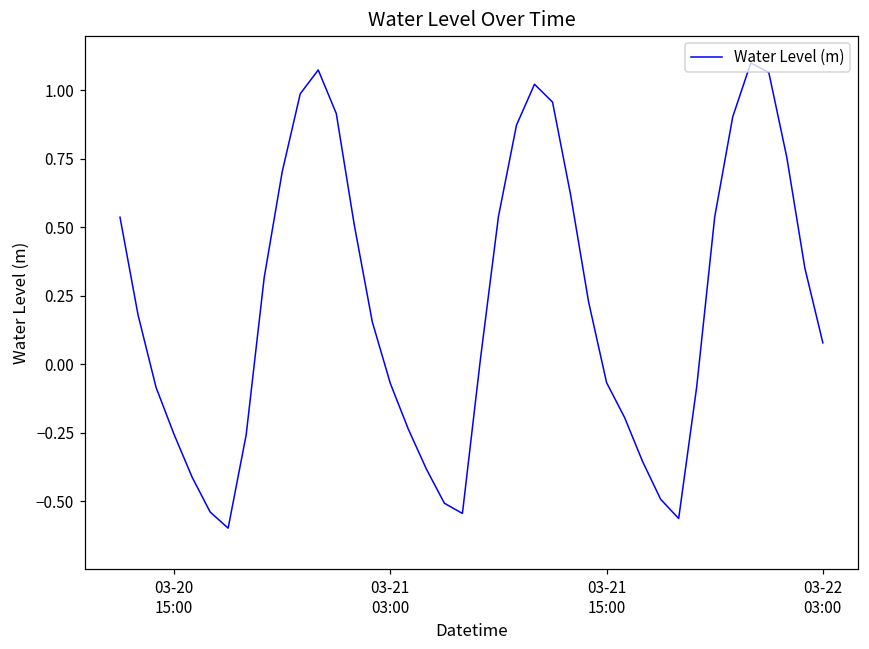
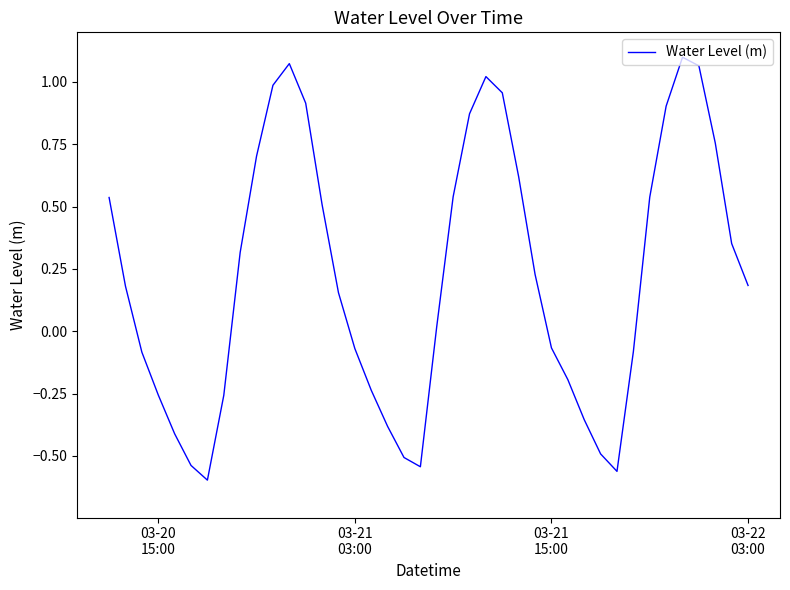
  {
    "03-20 15:00": -0.26,
    "03-21 03:00": -0.07,
    "03-21 15:00": -0.07,
-   "03-22 03:00": 0.08
+   "03-22 03:00": 0.18
  }
